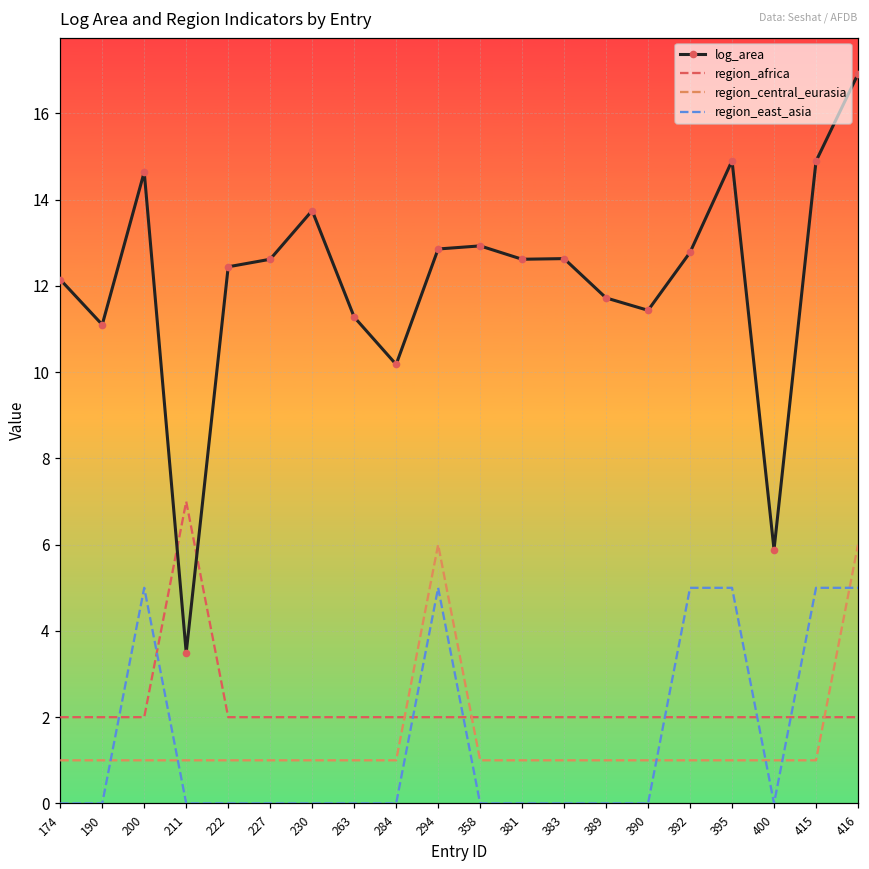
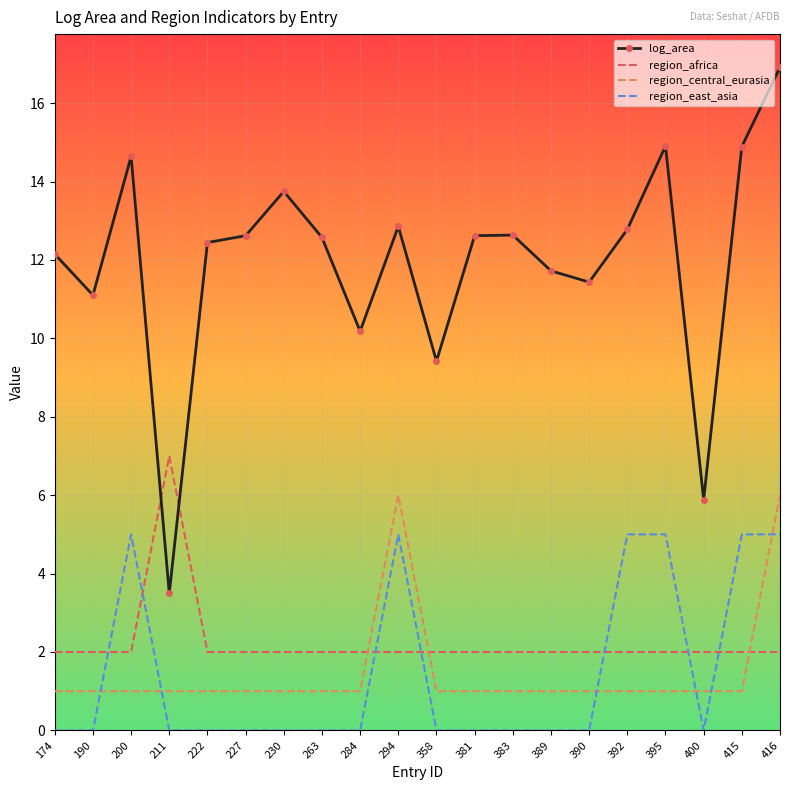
  {
    "log_area": {
      "174": 12.1,
      "190": 11.1,
      "200": 14.6,
      "211": 3.5,
      "222": 12.4,
      "227": 12.6,
      "230": 13.7,
-     "263": 11.3,
+     "263": 12.6,
      "284": 10.2,
      "294": 12.9,
-     "358": 12.9,
+     "358": 9.4,
      "381": 12.6,
      "383": 12.6,
      "389": 11.7,
      "390": 11.4,
      "392": 12.8,
      "395": 14.9,
      "400": 5.9,
      "415": 14.9,
      "416": 16.9
    },
    "region_east_asia": {
      "174": 0.0,
      "190": 0.0,
      "200": 5.0,
      "211": 0.0,
      "222": 0.0,
      "227": 0.0,
      "230": 0.0,
      "263": 0.0,
      "284": 0.0,
      "294": 5.0,
      "358": 0.0,
      "381": 0.0,
      "383": 0.0,
      "389": 0.0,
      "390": 0.0,
      "392": 5.0,
      "395": 5.0,
      "400": 0.0,
      "415": 5.0,
      "416": 5.0
    }
  }
